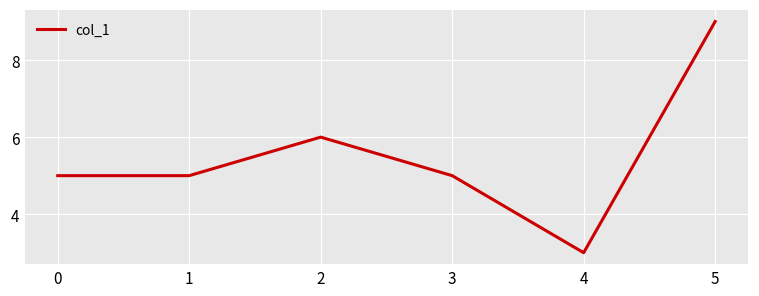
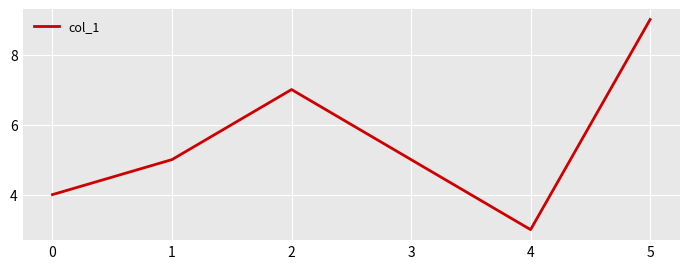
  {
-   "0": 5,
+   "0": 4,
    "1": 5,
-   "2": 6,
+   "2": 7,
    "3": 5,
    "4": 3,
    "5": 9
  }
